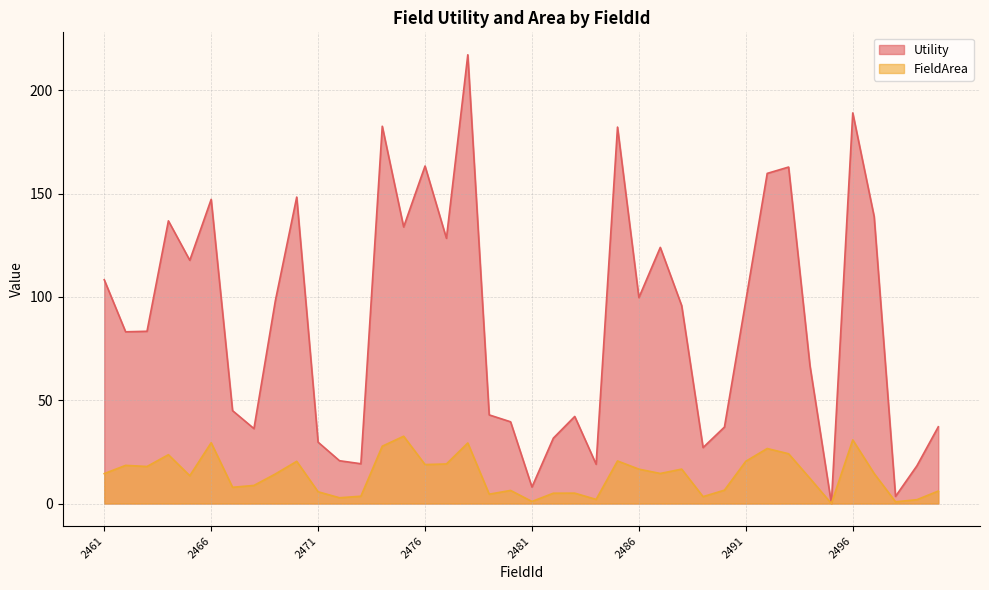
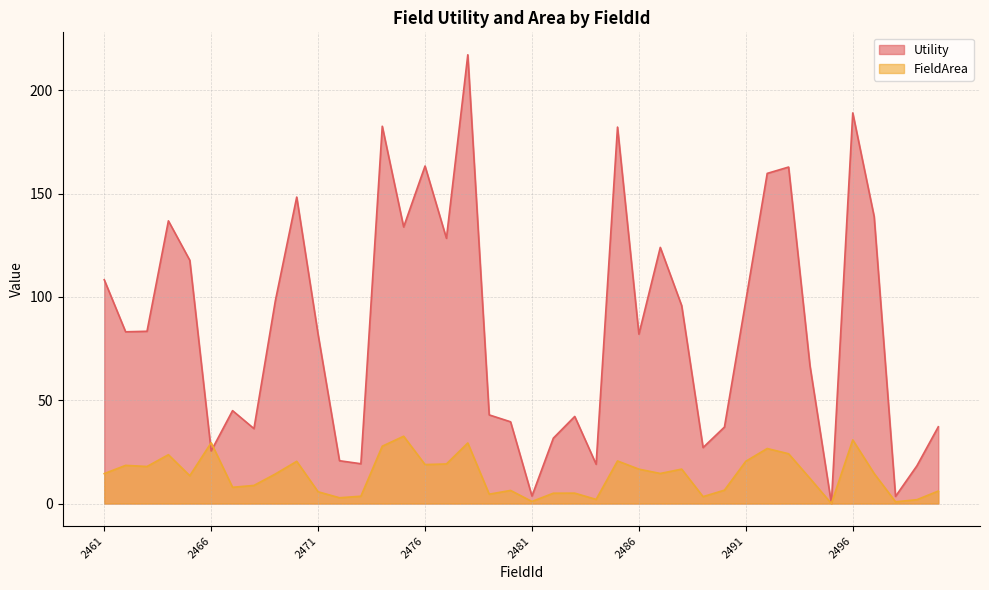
  {
    "Utility": {
      "2461": 108,
-     "2466": 147,
-     "2471": 30,
+     "2466": 25,
+     "2471": 82,
      "2476": 163,
-     "2481": 8,
-     "2486": 100,
+     "2481": 4,
+     "2486": 82,
      "2491": 98,
      "2496": 189
    },
    "FieldArea": {
      "2461": 14,
      "2466": 29,
      "2471": 6,
      "2476": 19,
      "2481": 1,
      "2486": 17,
      "2491": 20,
      "2496": 31
    }
  }
